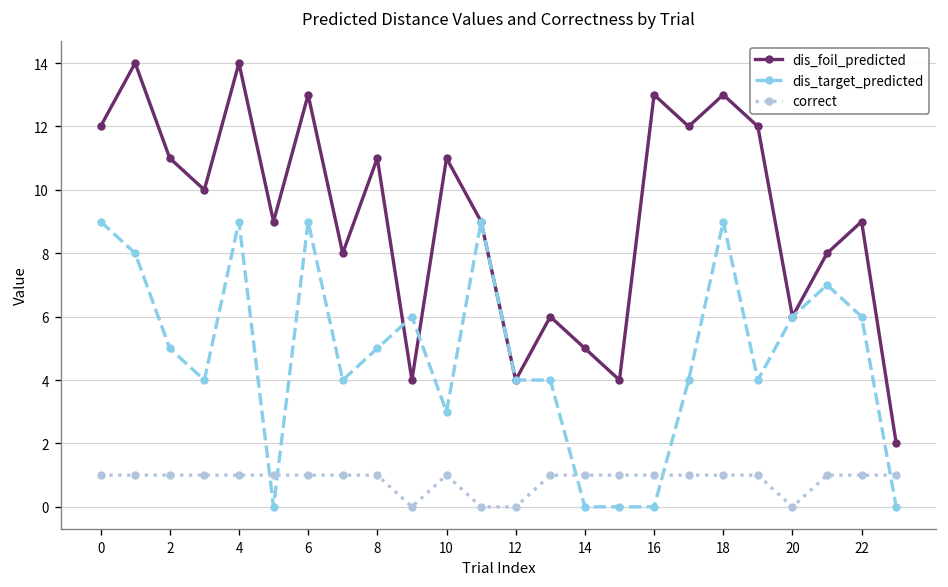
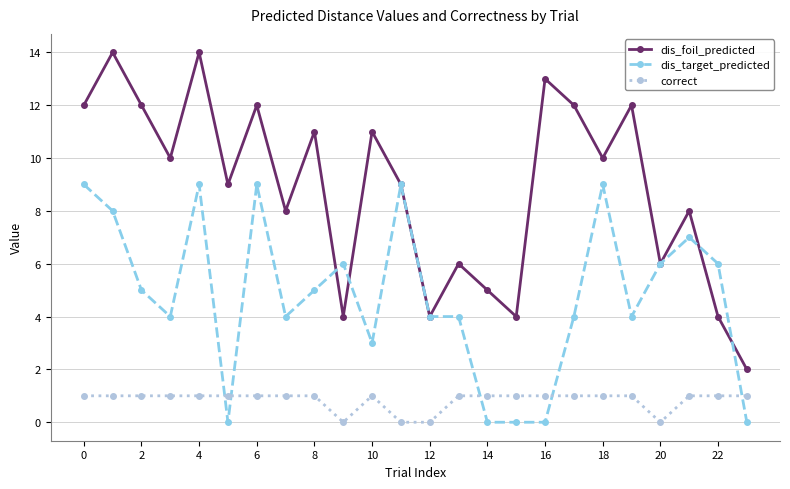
  {
    "dis_foil_predicted": {
      "0": 12,
-     "2": 11,
+     "2": 12,
      "4": 14,
-     "6": 13,
+     "6": 12,
      "8": 11,
      "10": 11,
      "14": 5,
      "16": 13,
-     "18": 13,
-     "22": 9
+     "18": 10,
+     "22": 4
    }
  }
